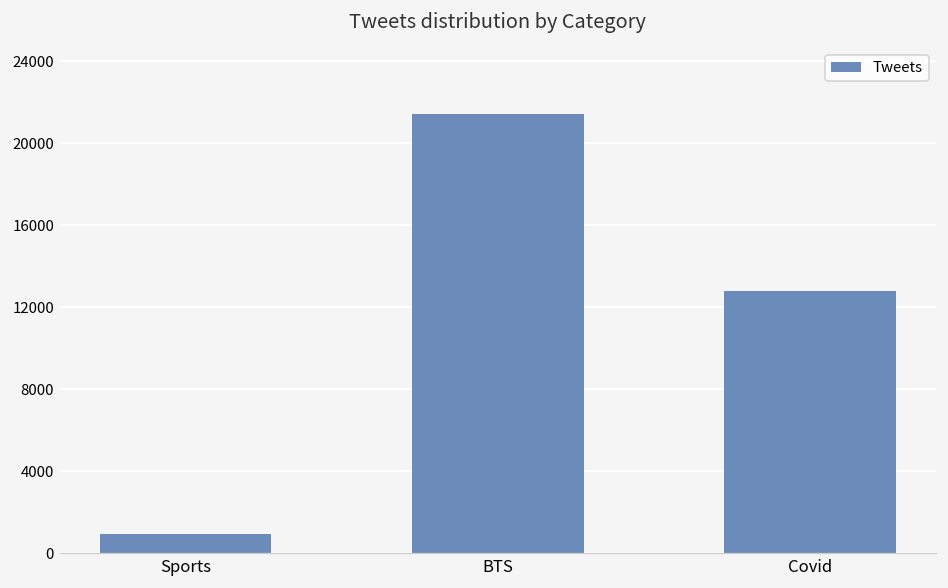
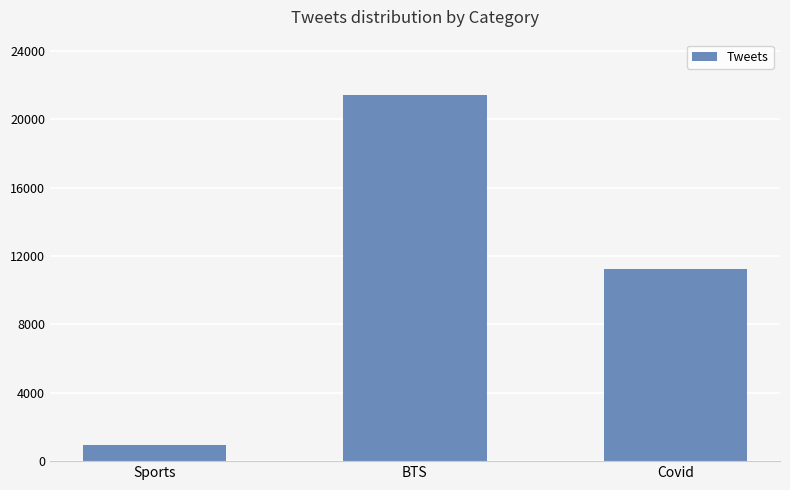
  {
    "Sports": 900,
    "BTS": 21500,
-   "Covid": 12800
+   "Covid": 11200
  }
